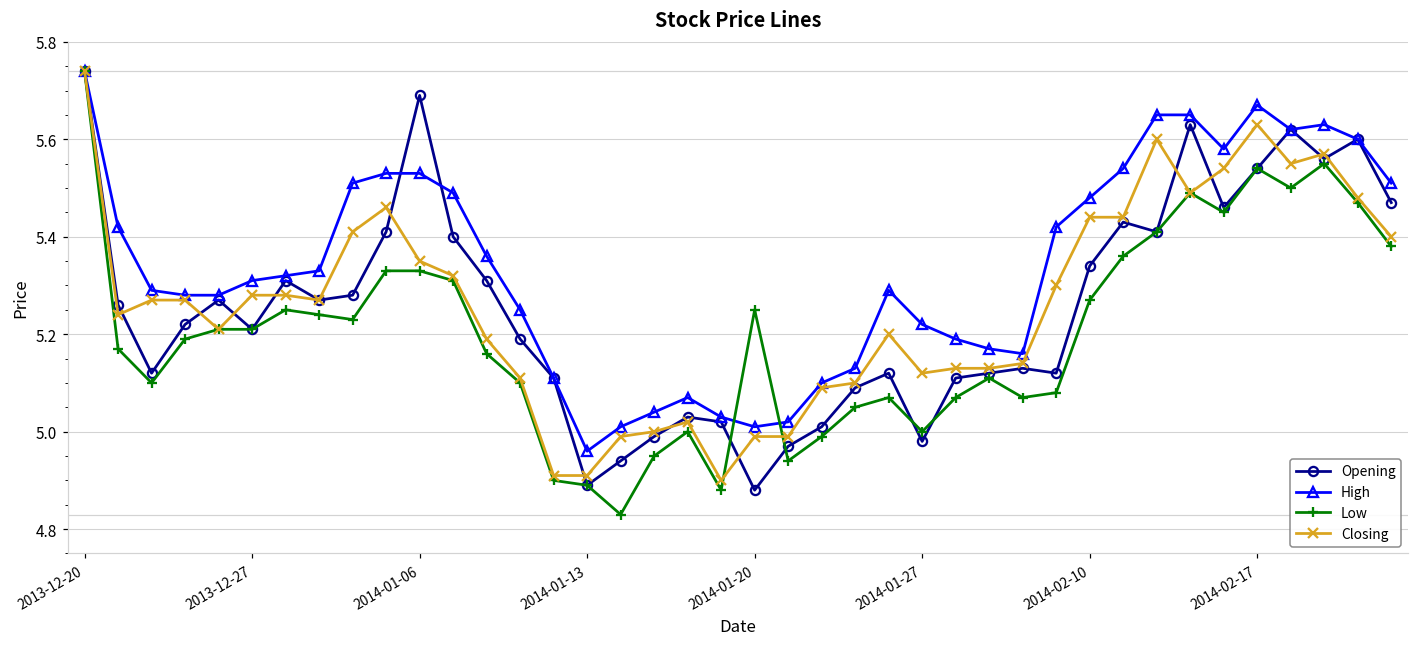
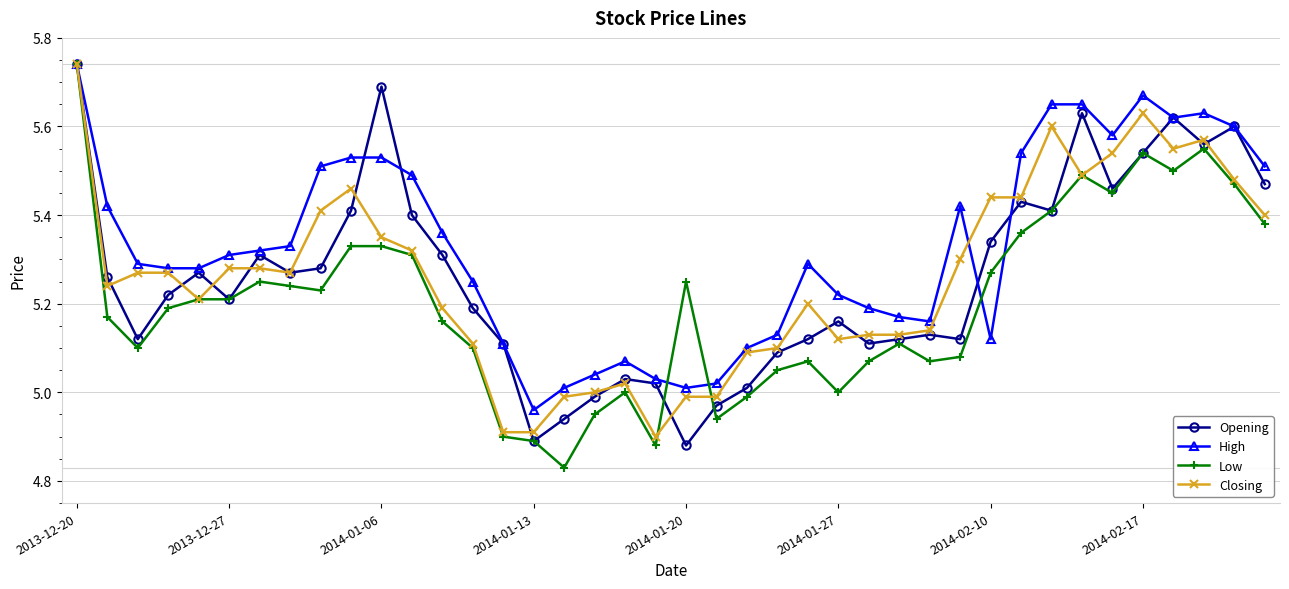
  {
    "Opening": {
      "2014-01-06": 5.69,
      "2014-01-20": 4.88,
-     "2014-01-27": 4.98,
+     "2014-01-27": 5.16,
      "2014-02-10": 5.34
    },
    "High": {
      "2013-12-27": 5.31,
      "2014-01-06": 5.53,
      "2014-01-13": 4.96,
      "2014-01-20": 5.01,
      "2014-01-27": 5.22,
-     "2014-02-10": 5.48,
+     "2014-02-10": 5.12,
      "2014-02-17": 5.67
    },
    "Low": {
      "2014-01-06": 5.33,
      "2014-01-20": 5.25,
      "2014-01-27": 5.00,
      "2014-02-10": 5.27
    },
    "Closing": {
      "2013-12-27": 5.28,
      "2014-01-06": 5.35,
      "2014-01-13": 4.91,
      "2014-01-20": 4.99,
      "2014-01-27": 5.12,
      "2014-02-10": 5.44,
      "2014-02-17": 5.63
    }
  }
